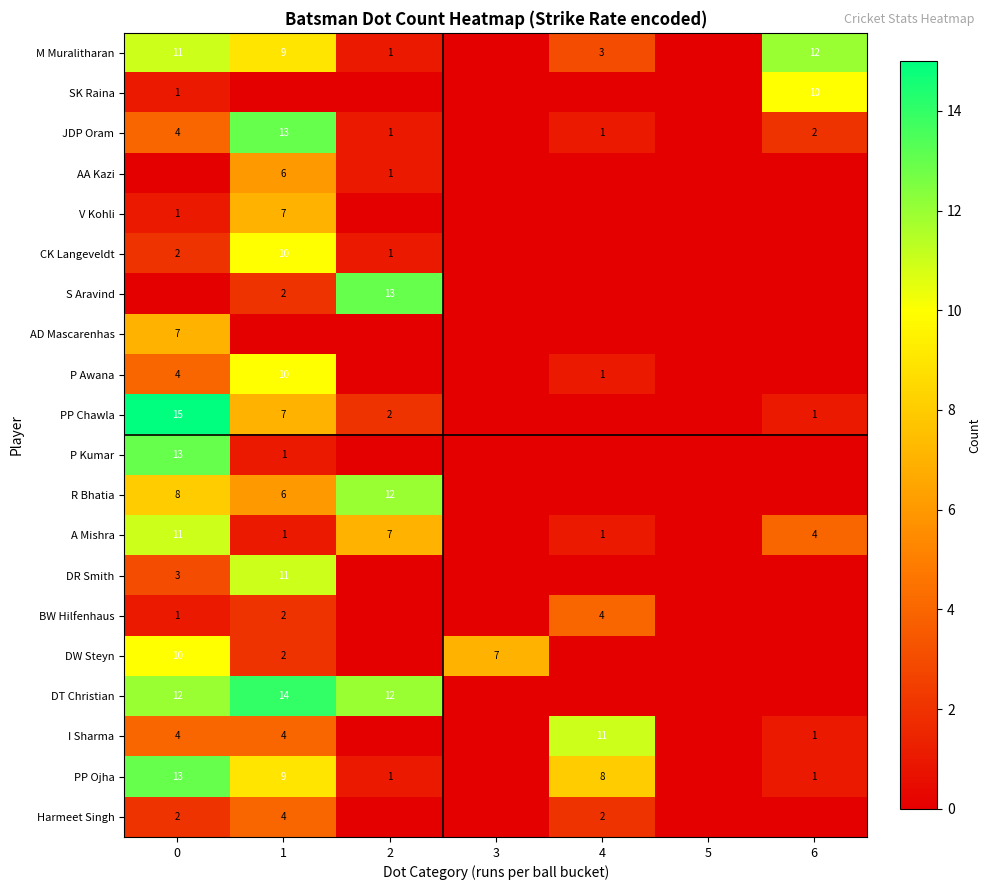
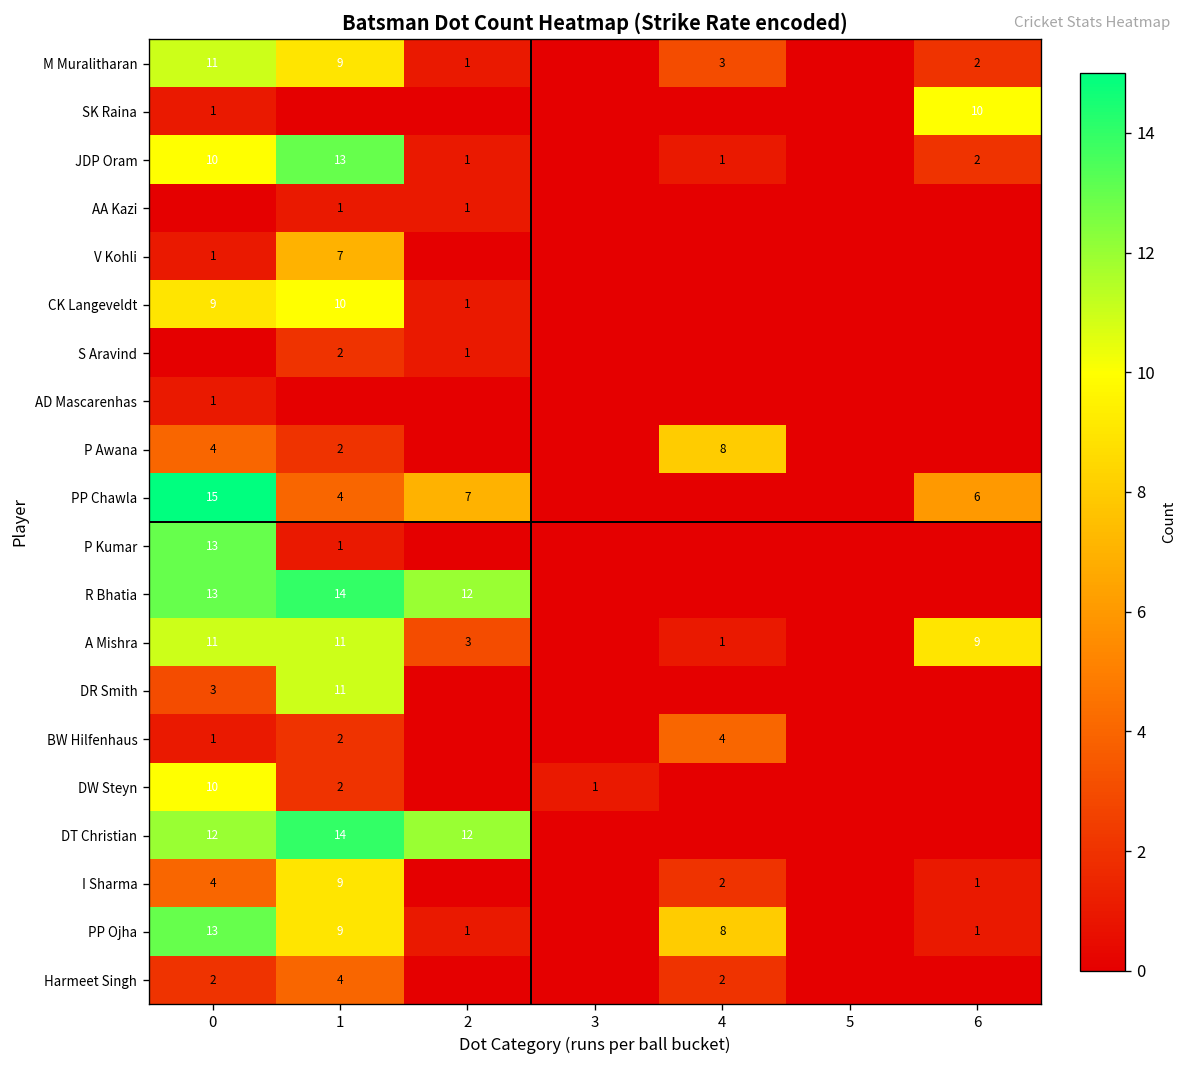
  {
    "M Muralitharan": {
      "0": 11,
      "1": 9,
      "2": 1,
      "4": 3,
-     "6": 12
+     "6": 2
    },
    "SK Raina": {
      "0": 1,
      "6": 10
    },
    "JDP Oram": {
-     "0": 4,
+     "0": 10,
      "1": 13,
      "2": 1,
      "4": 1,
      "6": 2
    },
    "AA Kazi": {
-     "1": 6,
+     "1": 1,
      "2": 1
    },
    "V Kohli": {
      "0": 1,
      "1": 7
    },
    "CK Langeveldt": {
-     "0": 2,
+     "0": 9,
      "1": 10,
      "2": 1
    },
    "S Aravind": {
      "1": 2,
-     "2": 13
+     "2": 1
    },
    "AD Mascarenhas": {
-     "0": 7
+     "0": 1
    },
    "P Awana": {
      "0": 4,
-     "1": 10,
-     "4": 1
+     "1": 2,
+     "4": 8
    },
    "PP Chawla": {
      "0": 15,
-     "1": 7,
-     "2": 2,
-     "6": 1
+     "1": 4,
+     "2": 7,
+     "6": 6
    },
    "P Kumar": {
      "0": 13,
      "1": 1
    },
    "R Bhatia": {
-     "0": 8,
-     "1": 6,
+     "0": 13,
+     "1": 14,
      "2": 12
    },
    "A Mishra": {
      "0": 11,
-     "1": 1,
-     "2": 7,
+     "1": 11,
+     "2": 3,
      "4": 1,
-     "6": 4
+     "6": 9
    },
    "DR Smith": {
      "0": 3,
      "1": 11
    },
    "BW Hilfenhaus": {
      "0": 1,
      "1": 2,
      "4": 4
    },
    "DW Steyn": {
      "0": 10,
      "1": 2,
-     "3": 7
+     "3": 1
    },
    "DT Christian": {
      "0": 12,
      "1": 14,
      "2": 12
    },
    "I Sharma": {
      "0": 4,
-     "1": 4,
-     "4": 11,
+     "1": 9,
+     "4": 2,
      "6": 1
    },
    "PP Ojha": {
      "0": 13,
      "1": 9,
      "2": 1,
      "4": 8,
      "6": 1
    },
    "Harmeet Singh": {
      "0": 2,
      "1": 4,
      "4": 2
    }
  }
